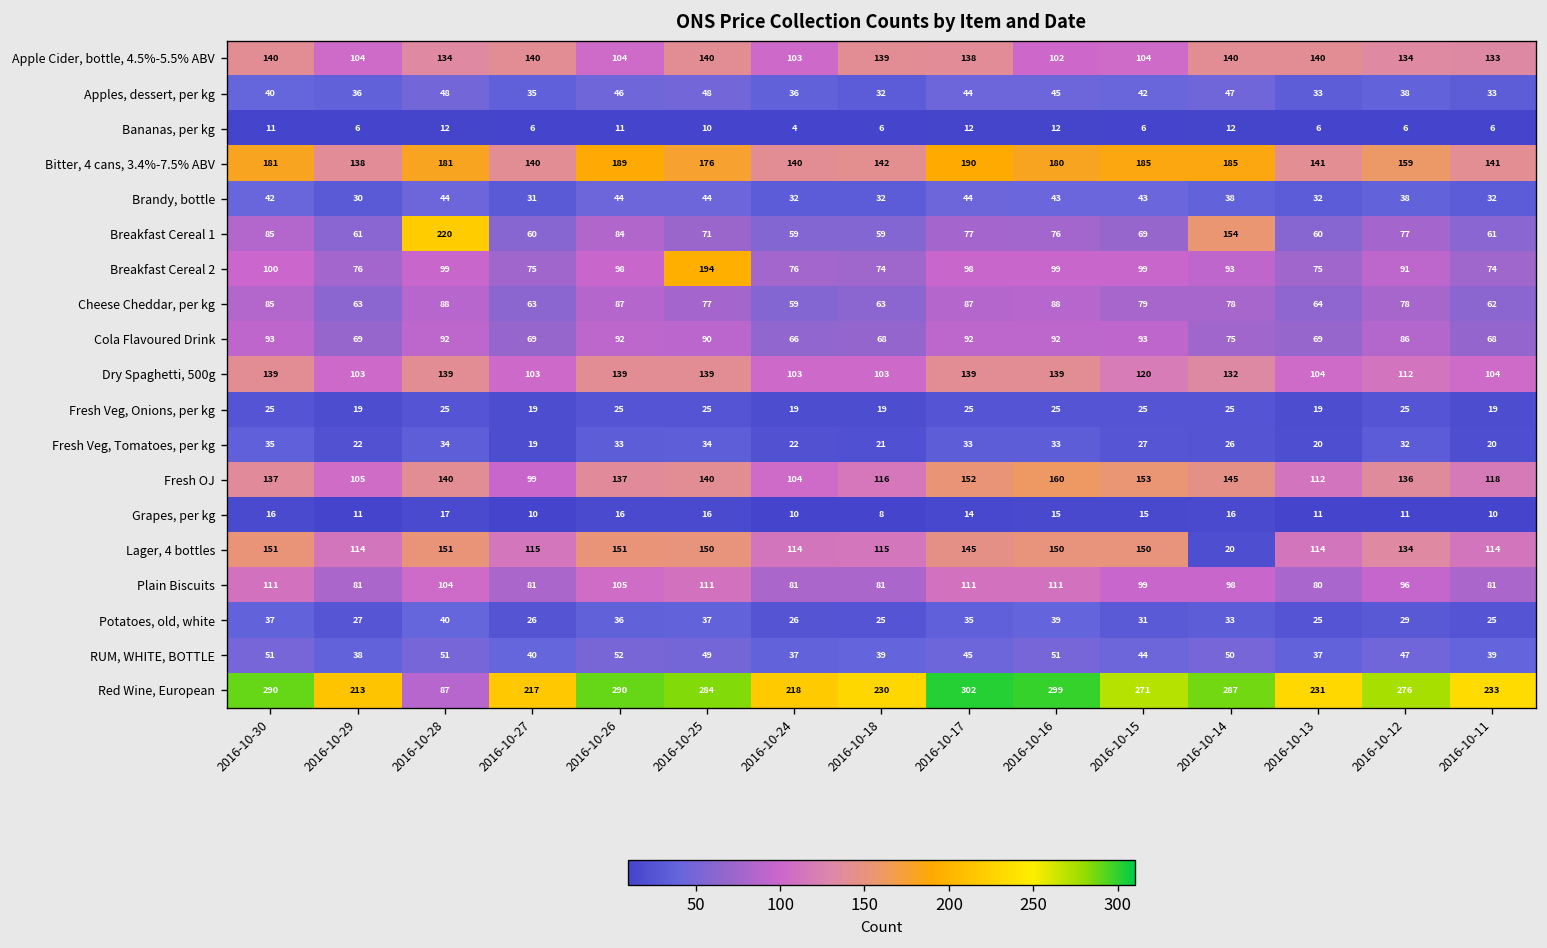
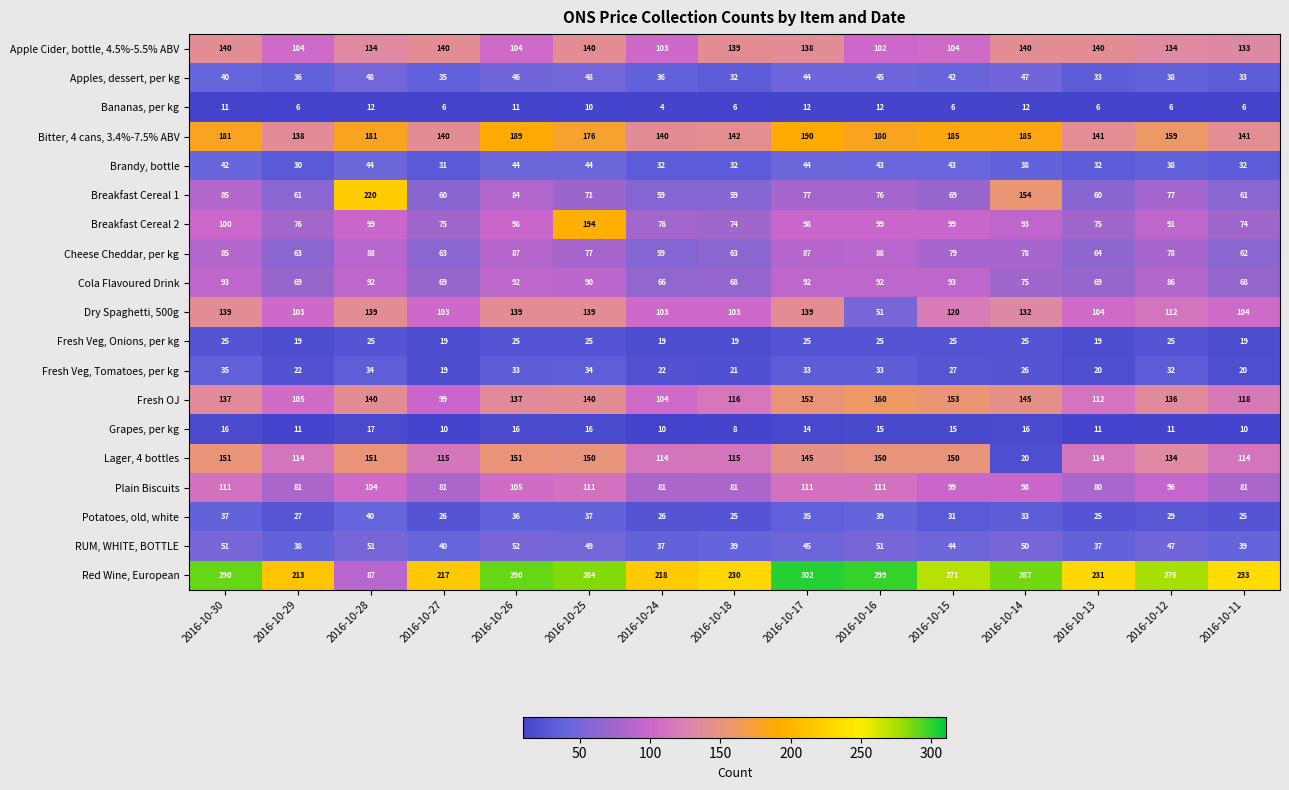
  {
    "Dry Spaghetti, 500g": {
      "2016-10-30": 139,
      "2016-10-29": 103,
      "2016-10-28": 139,
      "2016-10-27": 103,
      "2016-10-26": 139,
      "2016-10-25": 139,
      "2016-10-24": 103,
      "2016-10-18": 103,
      "2016-10-17": 139,
-     "2016-10-16": 139,
+     "2016-10-16": 51,
      "2016-10-15": 120,
      "2016-10-14": 132,
      "2016-10-13": 104,
      "2016-10-12": 112,
      "2016-10-11": 104
    }
  }
